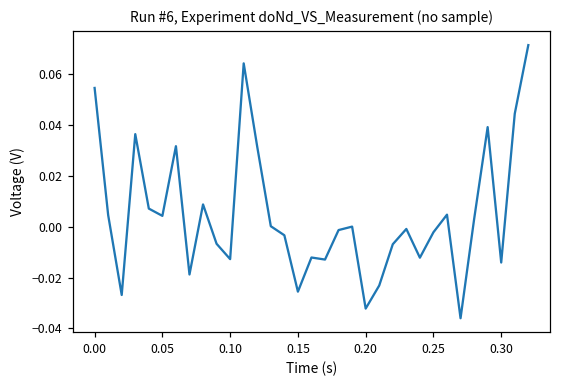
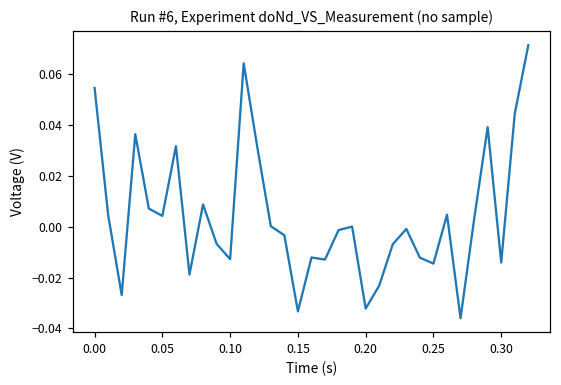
  {
    "0.00": 0.055,
    "0.05": 0.004,
    "0.10": -0.013,
-   "0.15": -0.026,
+   "0.15": -0.033,
    "0.20": -0.032,
-   "0.25": -0.002,
+   "0.25": -0.015,
    "0.30": -0.014
  }
